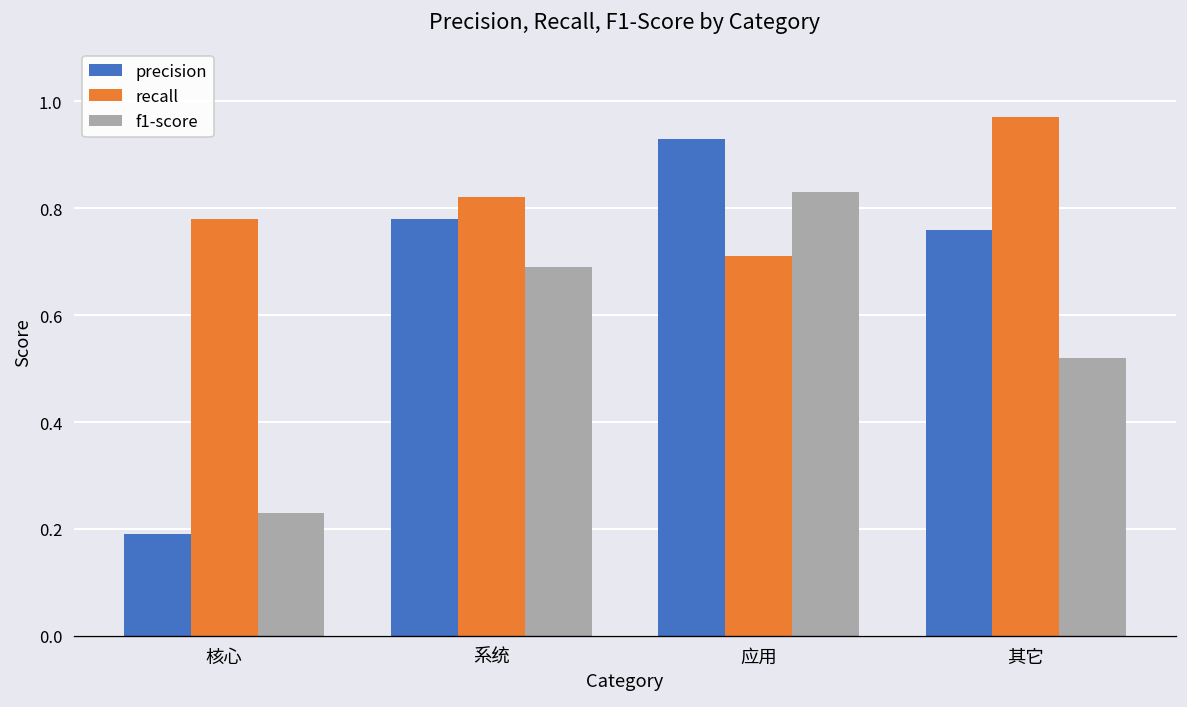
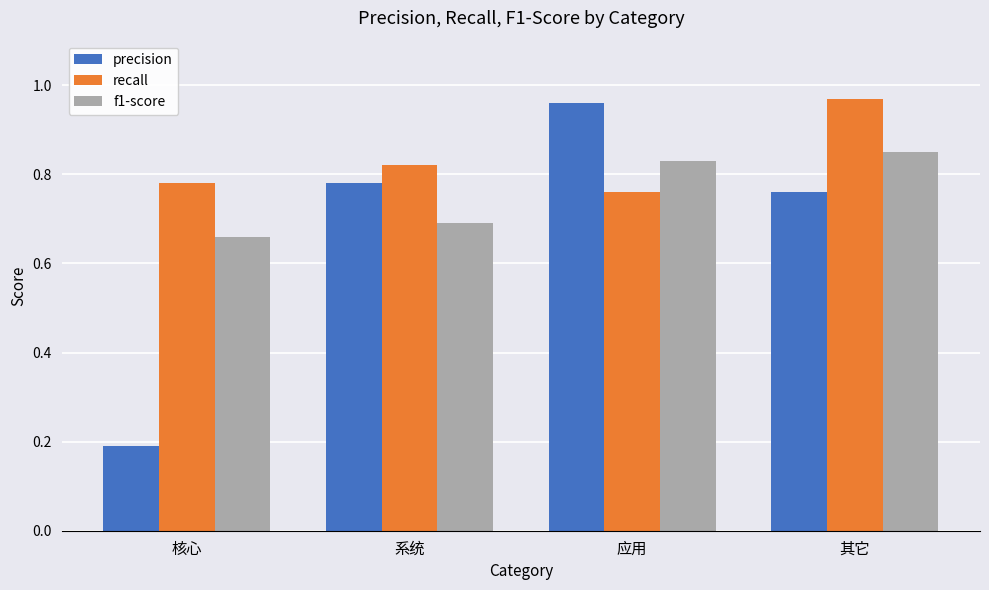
  {
    "precision": {
      "核心": 0.19,
      "系统": 0.78,
-     "应用": 0.93,
+     "应用": 0.96,
      "其它": 0.76
    },
    "recall": {
      "核心": 0.78,
      "系统": 0.82,
-     "应用": 0.71,
+     "应用": 0.76,
      "其它": 0.97
    },
    "f1-score": {
-     "核心": 0.23,
+     "核心": 0.66,
      "系统": 0.69,
      "应用": 0.83,
-     "其它": 0.52
+     "其它": 0.85
    }
  }
